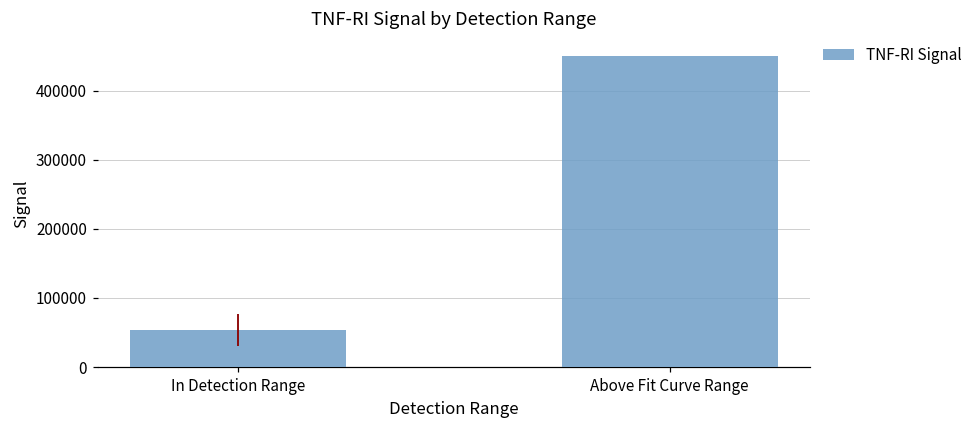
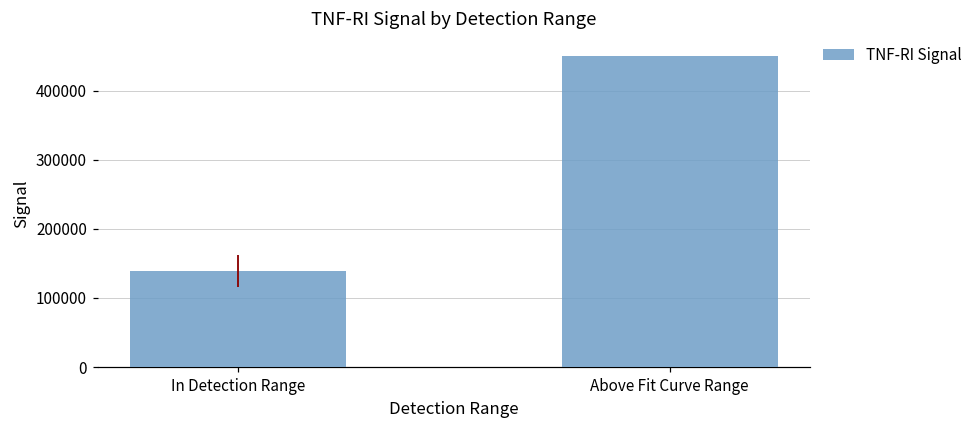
  {
-   "In Detection Range": 50000,
+   "In Detection Range": 140000,
    "Above Fit Curve Range": 450000
  }
